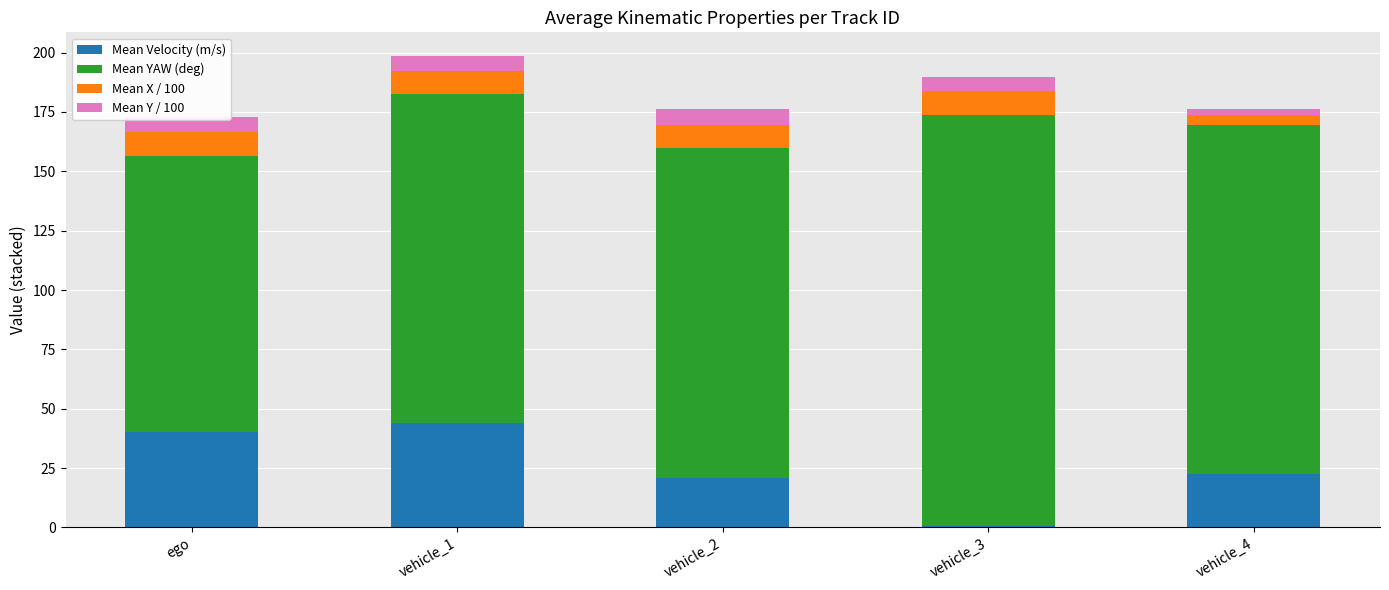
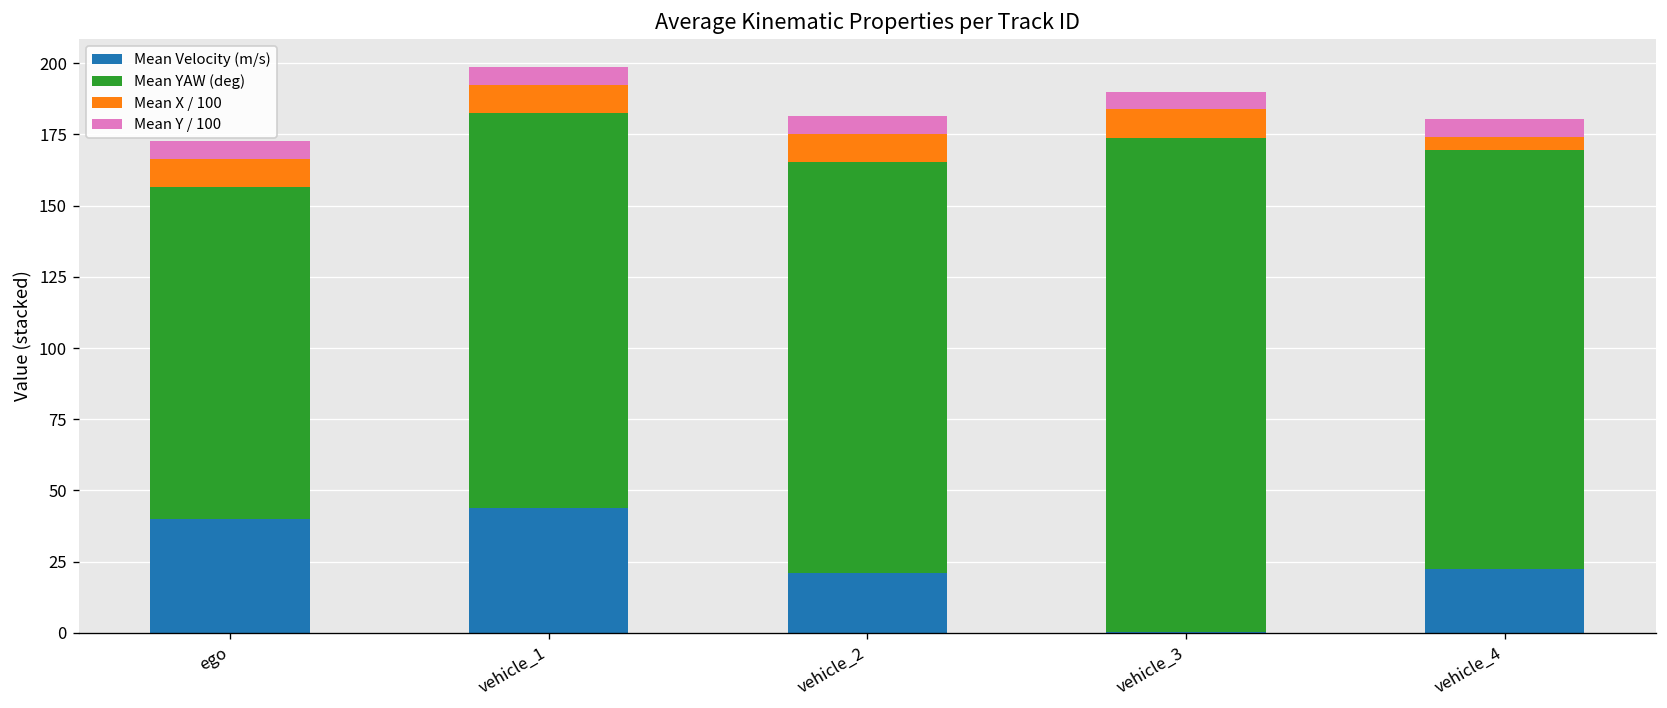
  {
    "Mean Velocity (m/s)": {
      "ego": 40,
      "vehicle_1": 44,
      "vehicle_2": 21,
      "vehicle_4": 23
    },
    "Mean YAW (deg)": {
      "ego": 116,
      "vehicle_1": 138,
-     "vehicle_2": 139,
+     "vehicle_2": 144,
      "vehicle_3": 173,
      "vehicle_4": 147
    },
    "Mean X / 100": {
      "ego": 10,
      "vehicle_1": 10,
      "vehicle_2": 10,
      "vehicle_3": 10,
      "vehicle_4": 4
    },
    "Mean Y / 100": {
      "vehicle_1": 6,
      "vehicle_2": 7,
      "vehicle_3": 6,
-     "vehicle_4": 2
+     "vehicle_4": 7
    }
  }
